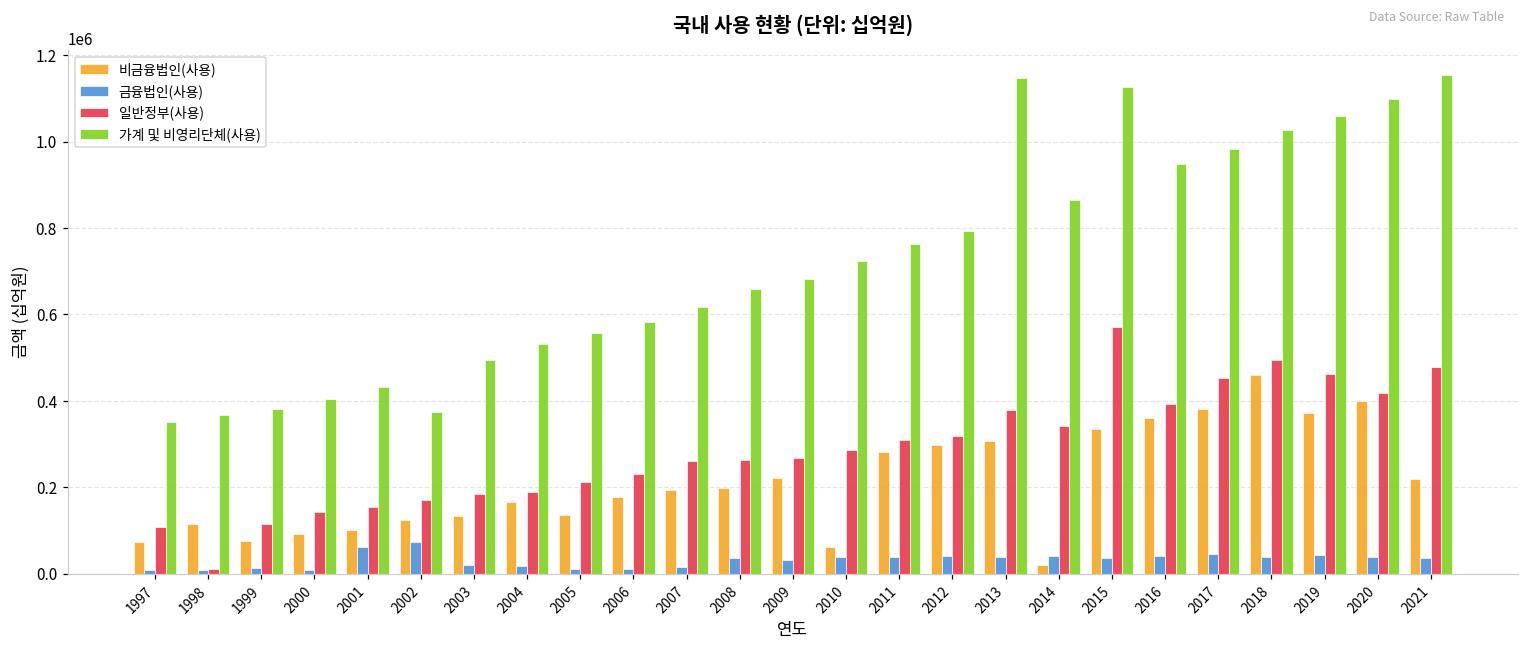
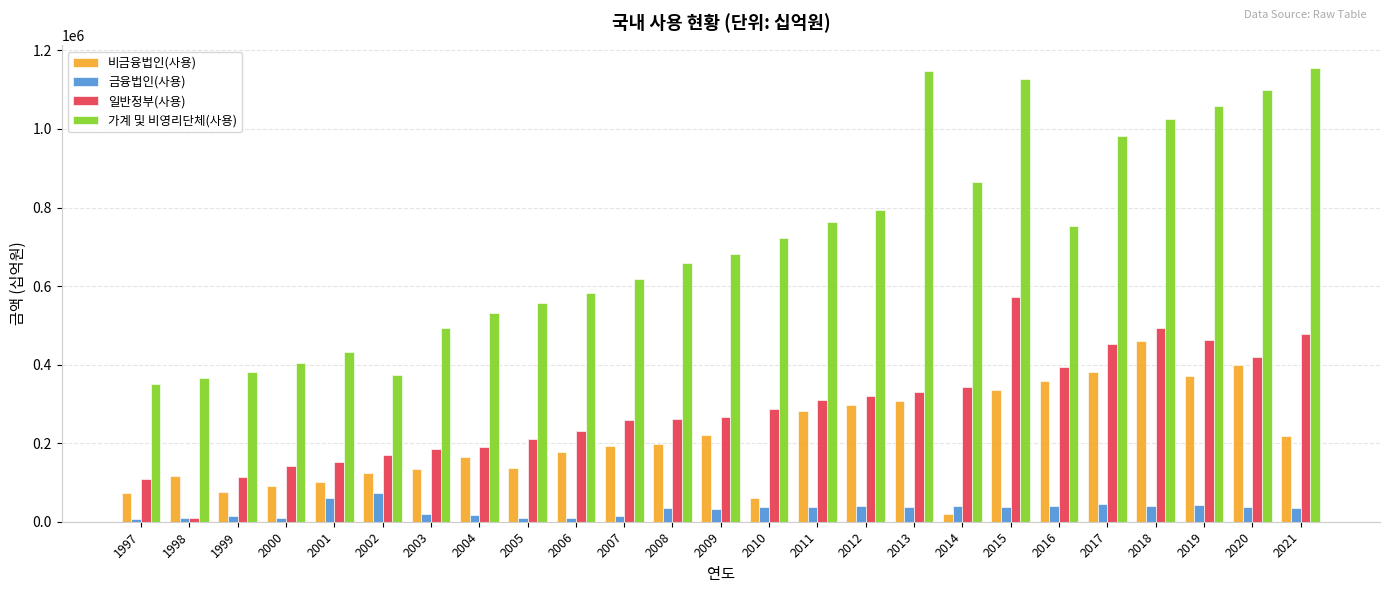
  {
    "비금융법인(사용)": {
      "1997": 70000,
      "1998": 120000,
      "1999": 80000,
      "2000": 90000,
      "2001": 100000,
      "2002": 130000,
      "2003": 130000,
      "2004": 170000,
      "2005": 140000,
      "2006": 180000,
      "2007": 190000,
      "2008": 200000,
      "2009": 220000,
      "2010": 60000,
      "2011": 280000,
      "2012": 300000,
      "2013": 310000,
      "2014": 20000,
      "2015": 340000,
      "2016": 360000,
      "2017": 380000,
      "2018": 460000,
      "2019": 370000,
      "2020": 400000,
      "2021": 220000
    },
    "금융법인(사용)": {
      "1997": 10000,
      "1998": 10000,
      "1999": 10000,
      "2000": 10000,
      "2001": 60000,
      "2002": 70000,
      "2003": 20000,
      "2004": 20000,
      "2005": 10000,
      "2006": 10000,
      "2007": 10000,
      "2008": 40000,
      "2009": 30000,
      "2010": 40000,
      "2011": 40000,
      "2012": 40000,
      "2013": 40000,
      "2014": 40000,
      "2015": 40000,
      "2016": 40000,
      "2017": 50000,
      "2018": 40000,
      "2019": 40000,
      "2020": 40000,
      "2021": 40000
    },
    "일반정부(사용)": {
      "1997": 110000,
      "1998": 10000,
      "1999": 110000,
      "2000": 140000,
      "2001": 150000,
      "2002": 170000,
      "2003": 180000,
      "2004": 190000,
      "2005": 210000,
      "2006": 230000,
      "2007": 260000,
      "2008": 260000,
      "2009": 270000,
      "2010": 290000,
      "2011": 310000,
      "2012": 320000,
-     "2013": 380000,
+     "2013": 330000,
      "2014": 340000,
      "2015": 570000,
      "2016": 390000,
      "2017": 450000,
      "2018": 490000,
      "2019": 460000,
      "2020": 420000,
      "2021": 480000
    },
    "가계 및 비영리단체(사용)": {
      "1997": 350000,
      "1998": 370000,
      "1999": 380000,
      "2000": 400000,
      "2001": 430000,
      "2002": 370000,
      "2003": 490000,
      "2004": 530000,
      "2005": 560000,
      "2006": 580000,
      "2007": 620000,
      "2008": 660000,
      "2009": 680000,
      "2010": 720000,
      "2011": 760000,
      "2012": 790000,
      "2013": 1150000,
      "2014": 870000,
      "2015": 1130000,
-     "2016": 950000,
+     "2016": 750000,
      "2017": 980000,
      "2018": 1030000,
      "2019": 1060000,
      "2020": 1100000,
      "2021": 1150000
    }
  }
